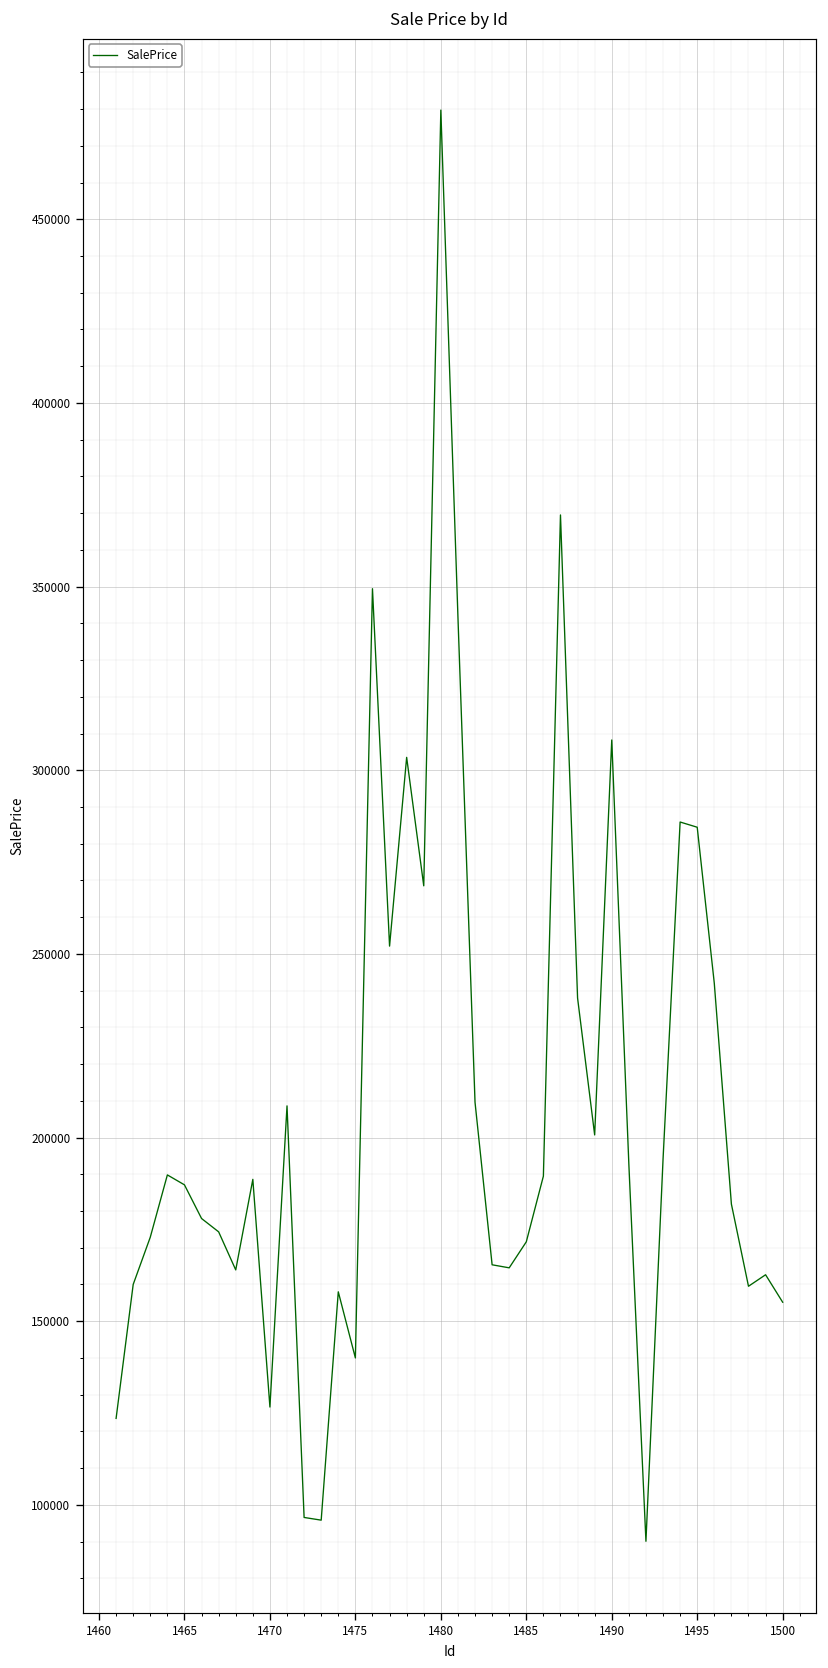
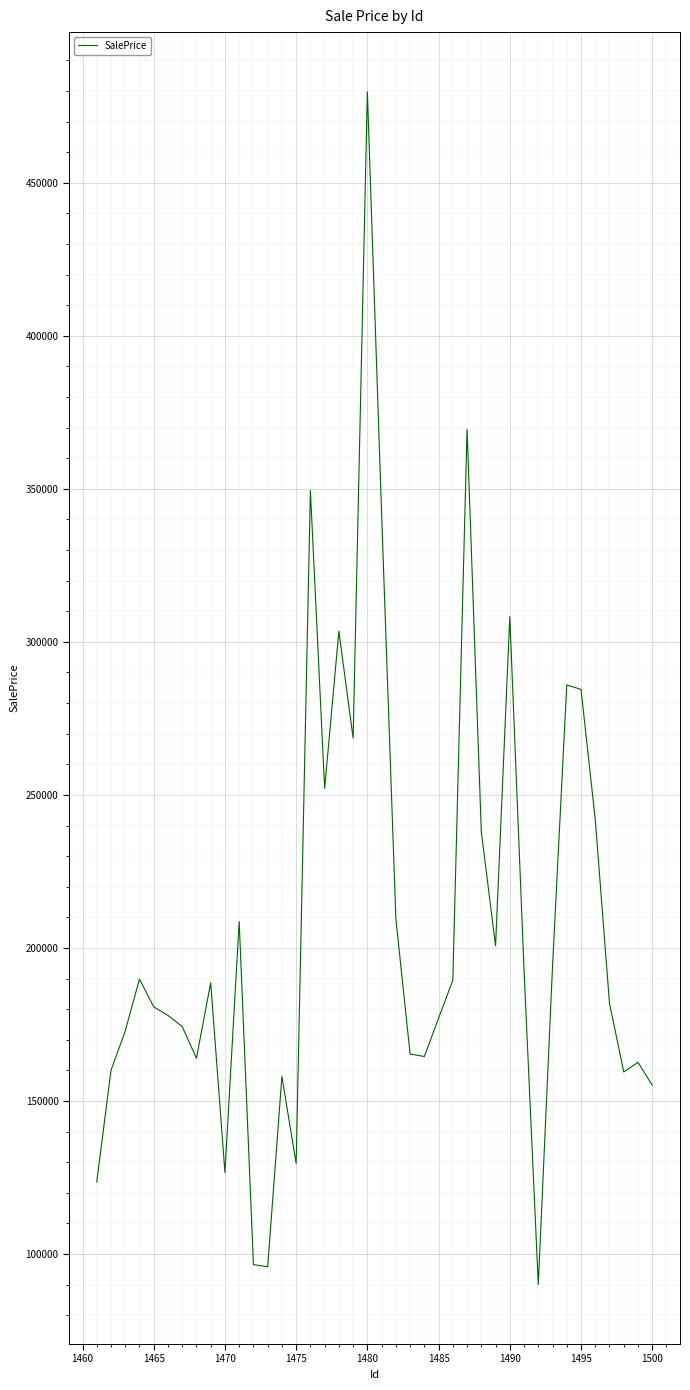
  {
-   "1465": 187000,
+   "1465": 181000,
    "1470": 127000,
-   "1475": 140000,
+   "1475": 130000,
    "1480": 480000,
-   "1485": 172000,
+   "1485": 177000,
    "1490": 308000,
    "1495": 284000,
    "1500": 155000
  }
